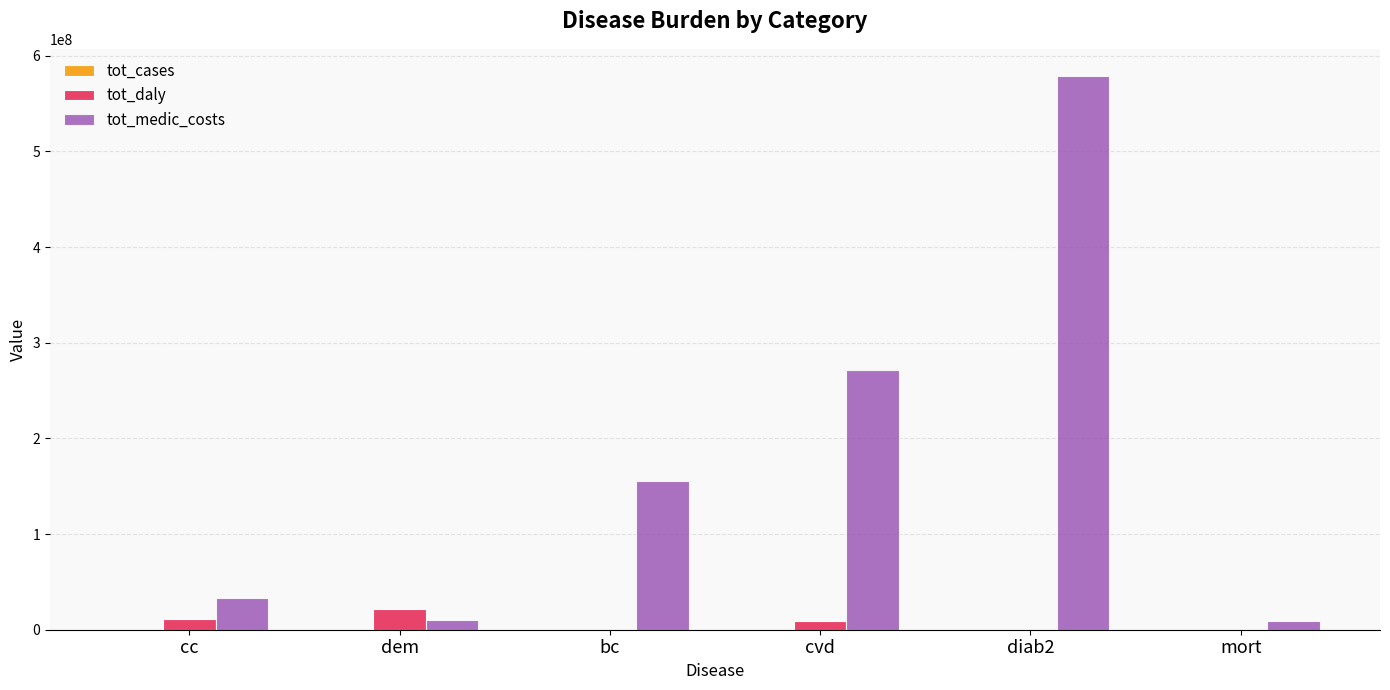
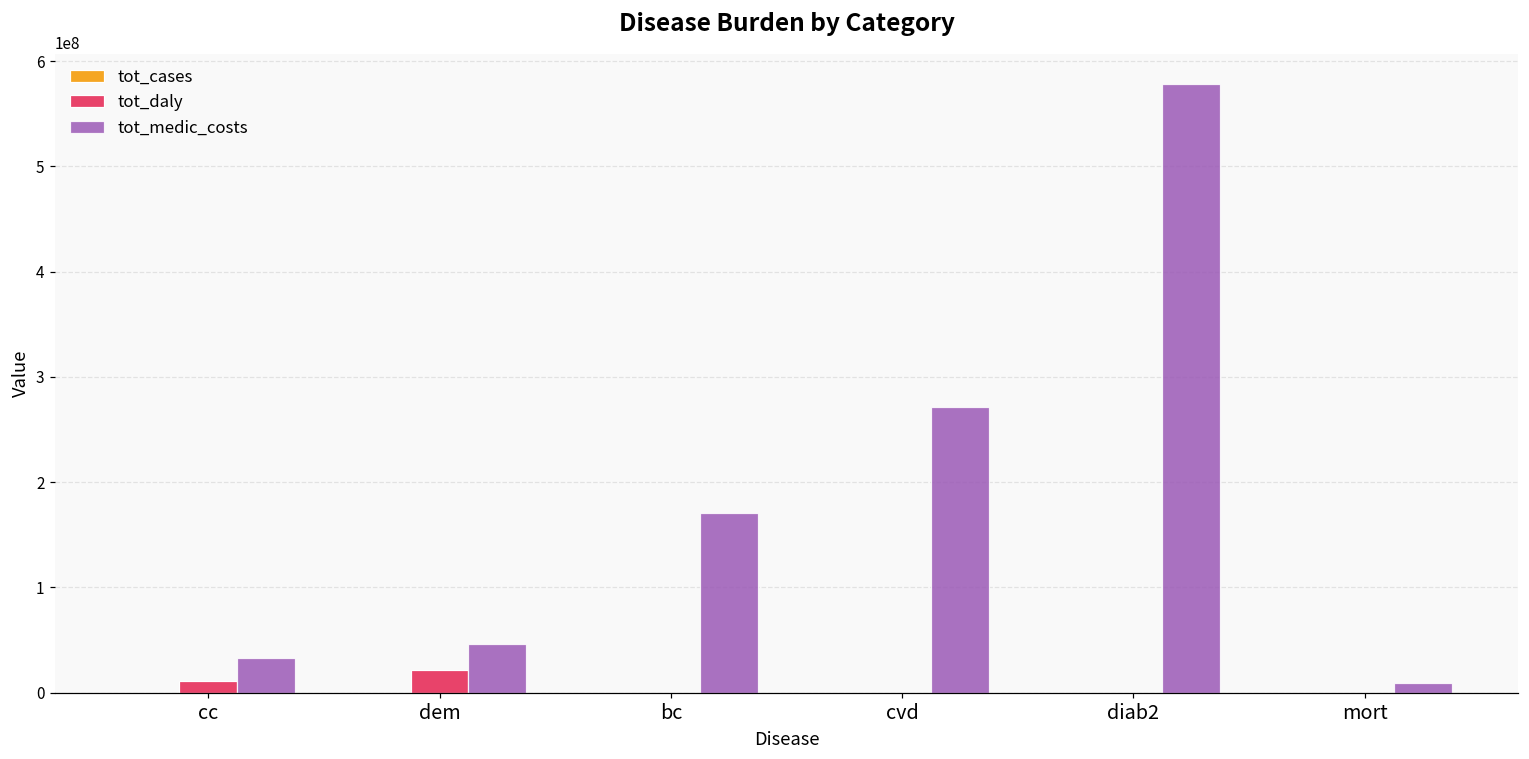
  {
    "tot_daly": {
      "cc": 10000000,
      "dem": 20000000,
-     "cvd": 10000000
+     "cvd": 0
    },
    "tot_medic_costs": {
      "cc": 30000000,
-     "dem": 10000000,
-     "bc": 160000000,
+     "dem": 50000000,
+     "bc": 170000000,
      "cvd": 270000000,
      "diab2": 580000000,
      "mort": 10000000
    }
  }
